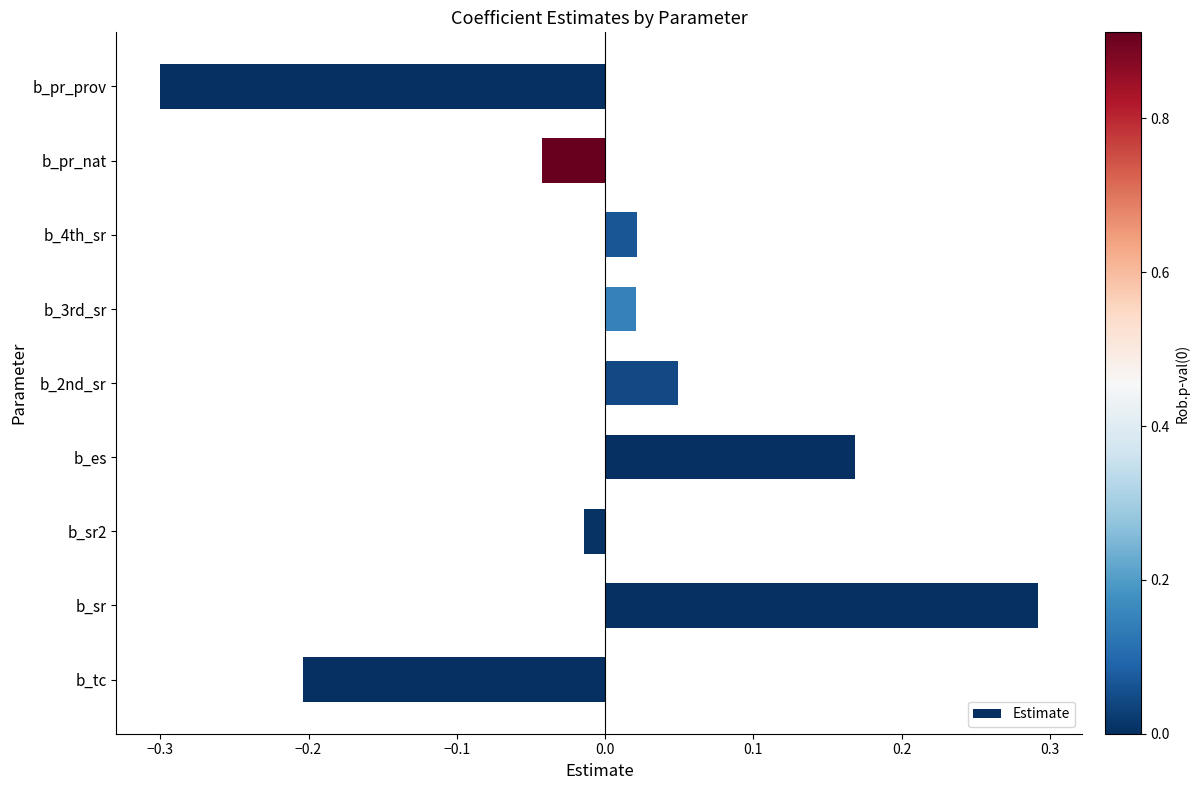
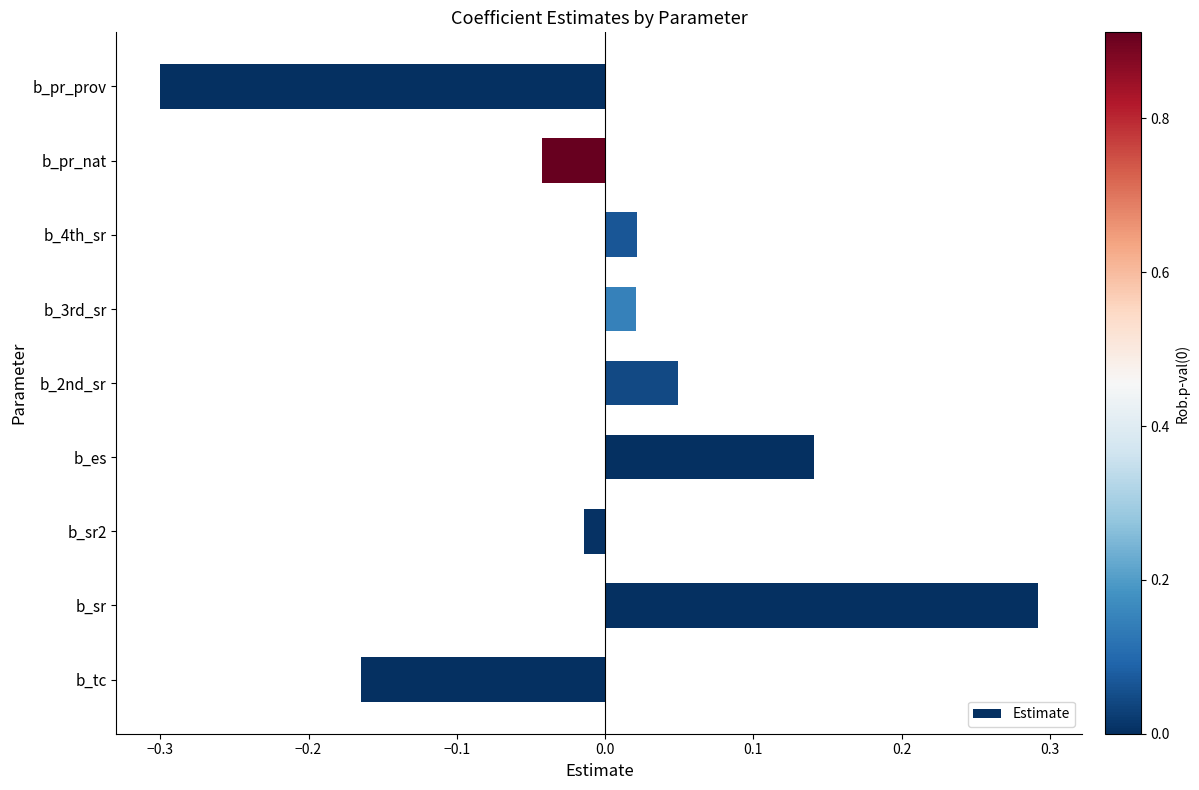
  {
    "b_pr_prov": -0.300,
    "b_pr_nat": -0.043,
    "b_4th_sr": 0.022,
    "b_3rd_sr": 0.020,
    "b_2nd_sr": 0.049,
-   "b_es": 0.168,
+   "b_es": 0.141,
    "b_sr2": -0.014,
    "b_sr": 0.292,
-   "b_tc": -0.204
+   "b_tc": -0.165
  }
